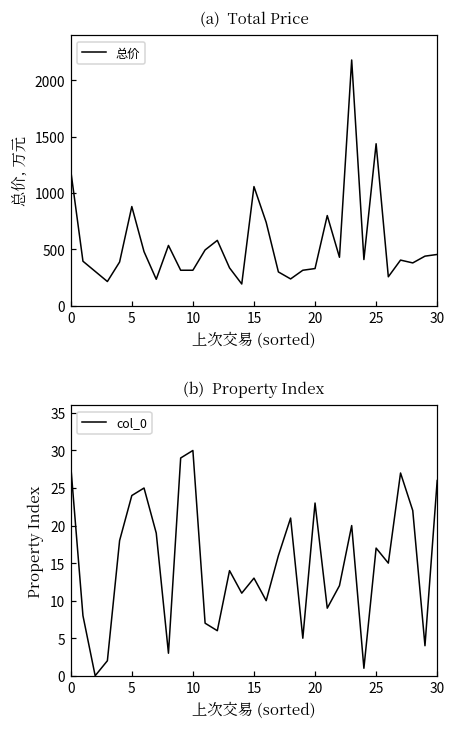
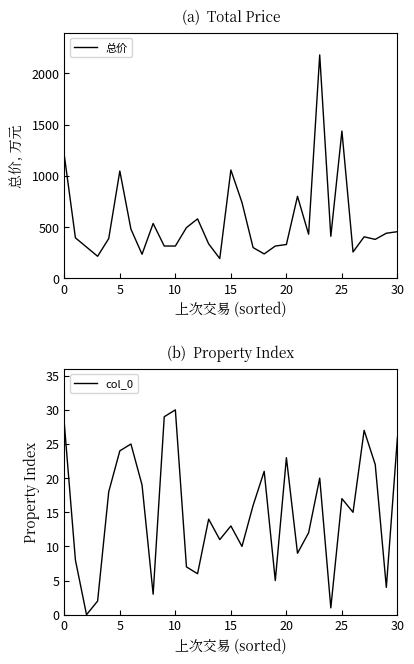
  {
    "(a) Total Price": {
      "0": 1200,
-     "5": 880,
+     "5": 1050,
      "10": 320,
      "15": 1060,
      "20": 330,
      "25": 1440,
      "30": 460
    },
    "(b) Property Index": {
      "0": 28,
      "5": 24,
      "10": 30,
      "15": 13,
      "20": 23,
      "25": 17,
      "30": 26
    }
  }
